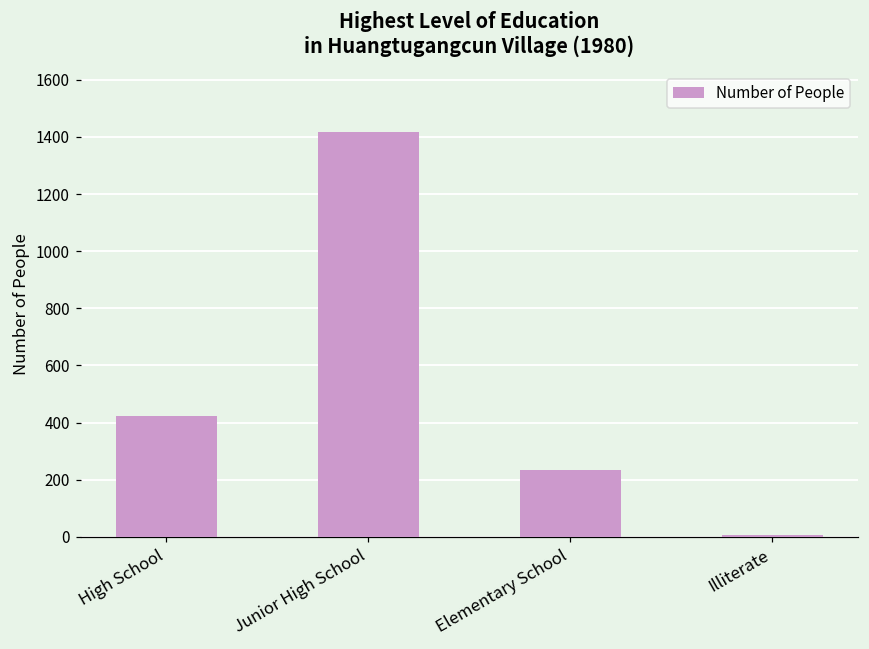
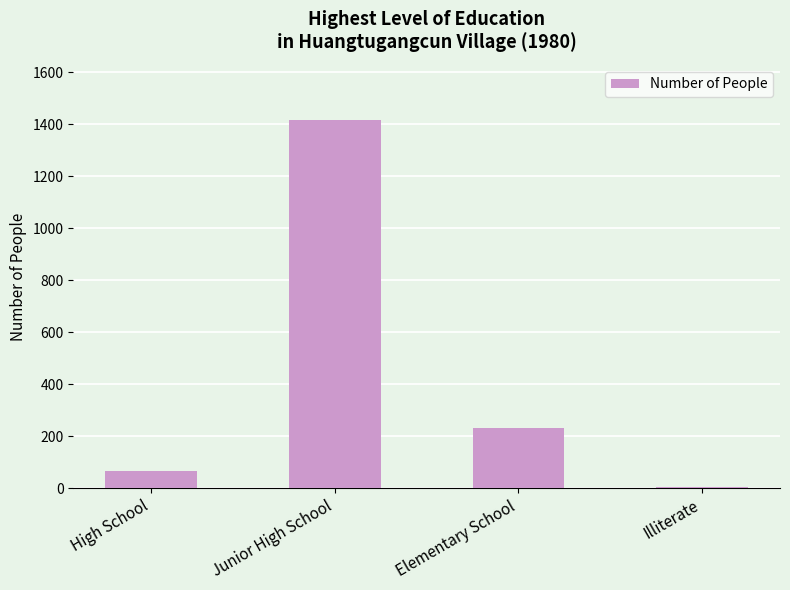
  {
-   "High School": 420,
+   "High School": 60,
    "Junior High School": 1420,
    "Elementary School": 230
  }
